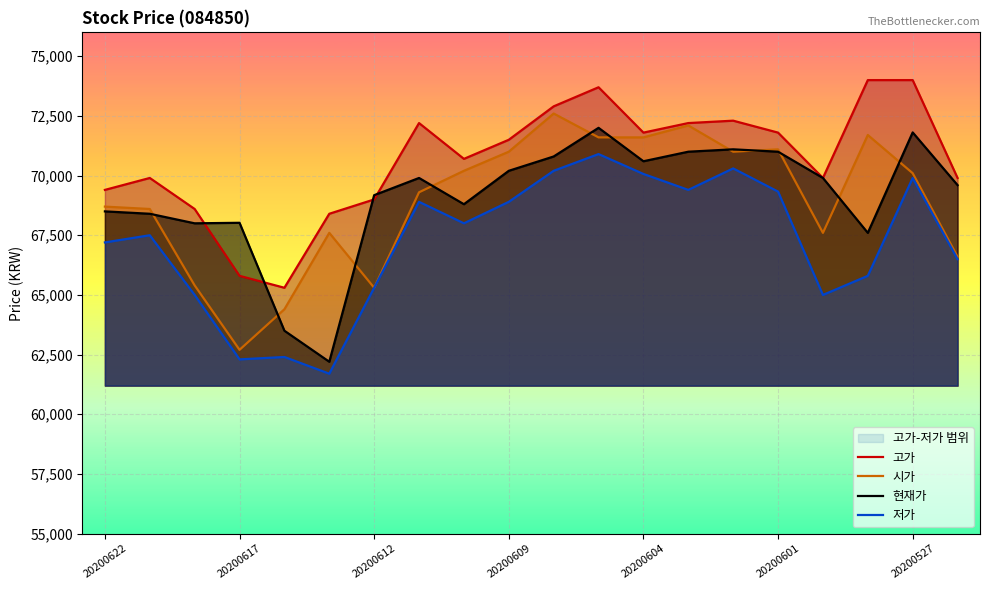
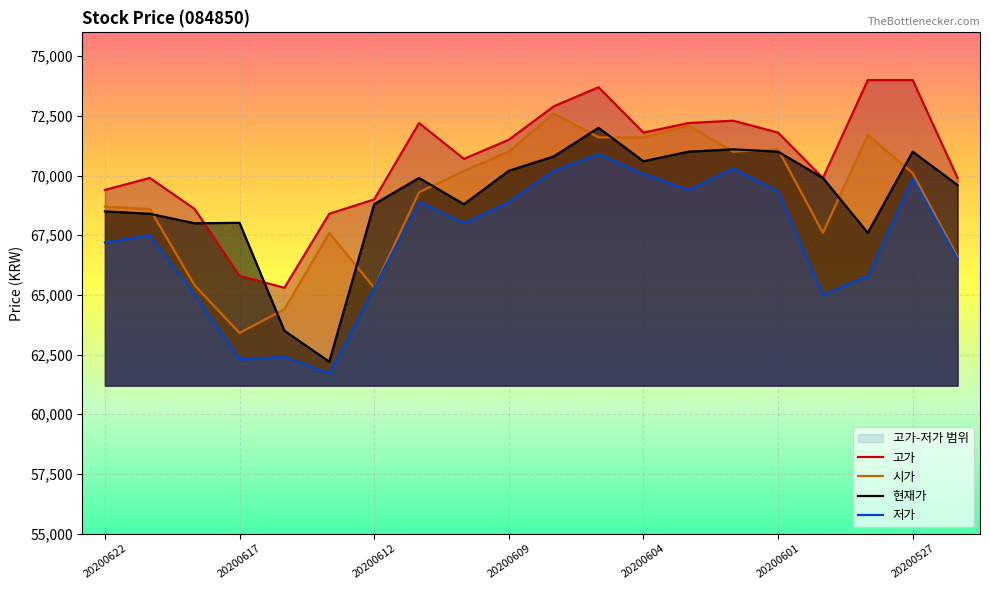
  {
    "고가-저가 범위": {
      "20200622": "69,400",
      "20200617": "65,800",
      "20200612": "69,000",
      "20200609": "71,500",
      "20200604": "71,800",
      "20200601": "71,800",
      "20200527": "74,000"
    },
    "시가": {
      "20200622": "68,700",
-     "20200617": "62,700",
+     "20200617": "63,400",
      "20200609": "71,000",
      "20200604": "71,600",
      "20200527": "70,100"
    },
    "현재가": {
      "20200622": "68,500",
      "20200617": "68,000",
-     "20200612": "69,200",
+     "20200612": "68,800",
      "20200609": "70,200",
      "20200604": "70,600",
-     "20200527": "71,800"
+     "20200527": "71,000"
    },
    "저가": {
      "20200622": "67,200",
      "20200617": "62,300",
      "20200609": "68,900",
      "20200604": "70,100",
      "20200601": "69,300",
      "20200527": "69,900"
    }
  }
